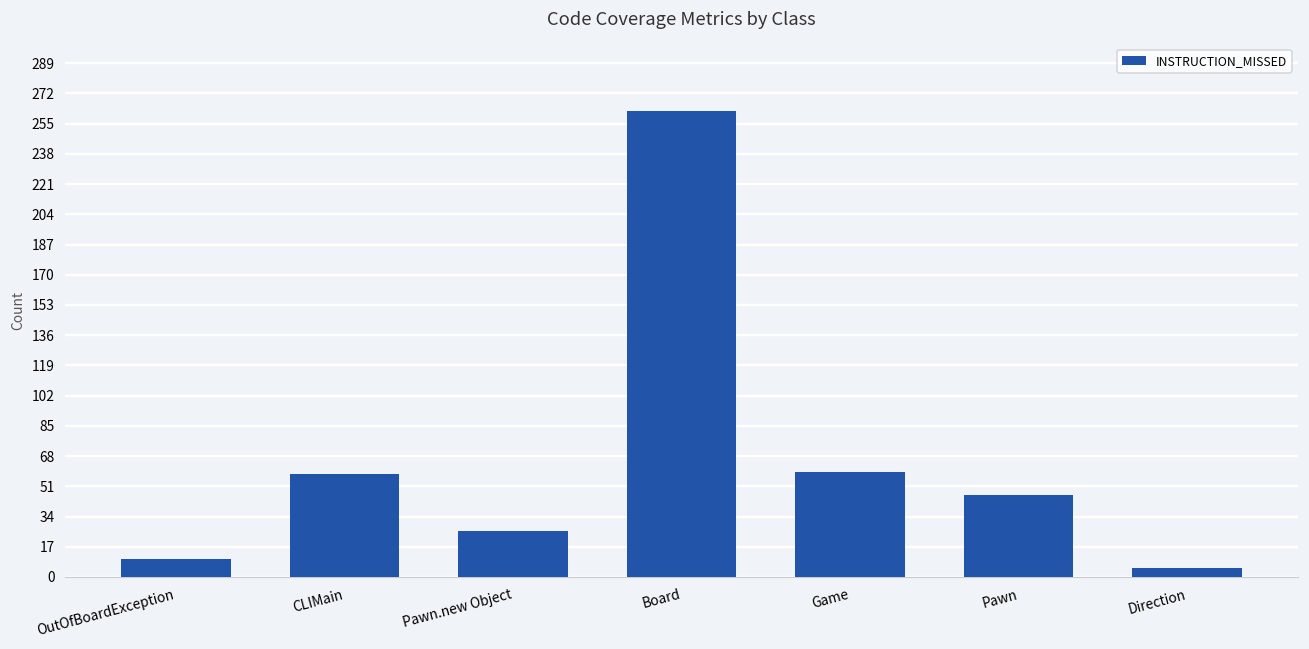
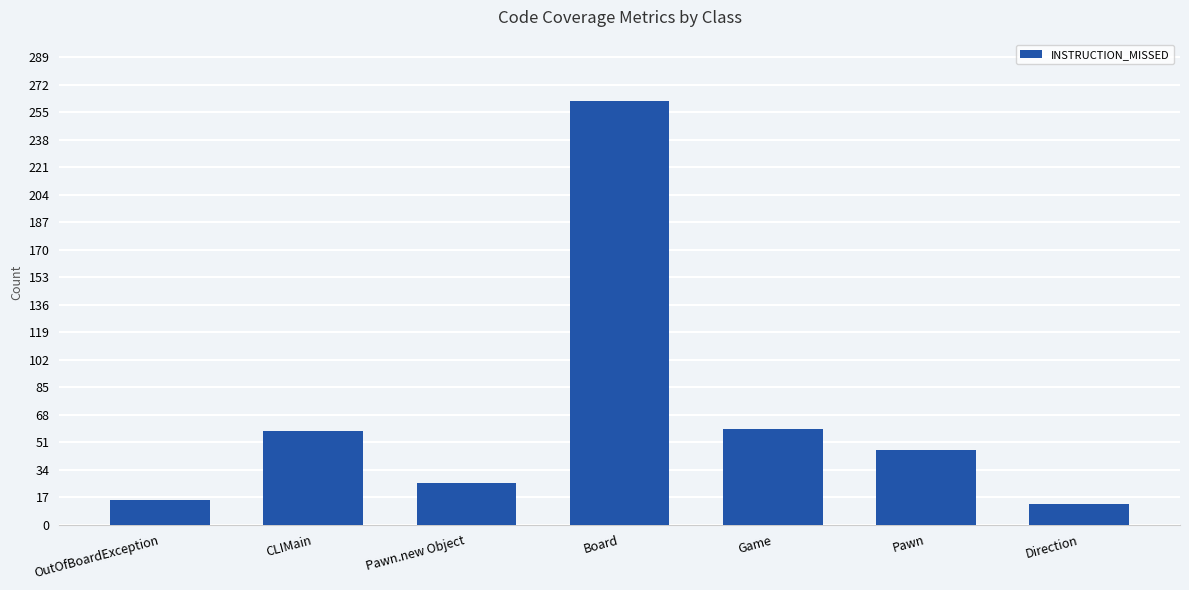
  {
-   "OutOfBoardException": 10,
+   "OutOfBoardException": 15,
    "CLIMain": 58,
    "Pawn.new Object": 26,
    "Board": 262,
    "Game": 59,
    "Pawn": 46,
-   "Direction": 5
+   "Direction": 13
  }
